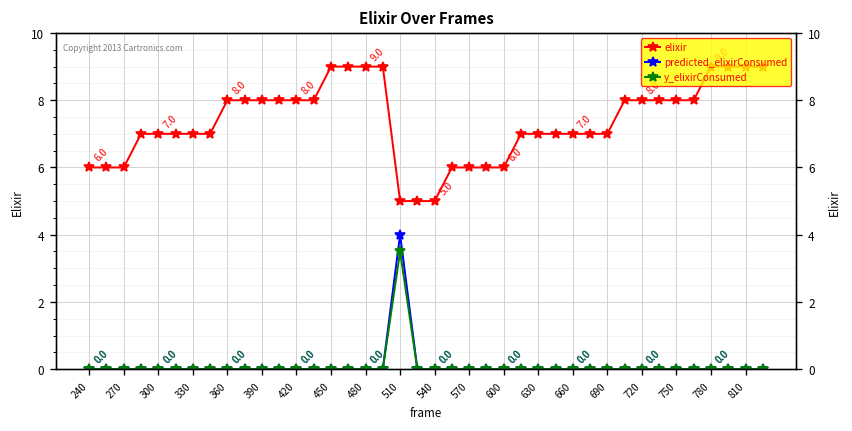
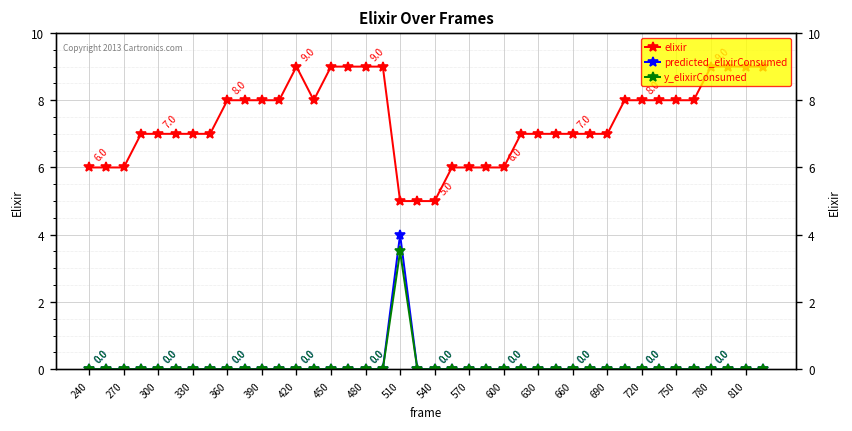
  {
    "elixir": {
-     "420": 8.0,
+     "420": 9.0,
      "540": 5.0,
      "600": 6.0
    },
    "predicted_elixirConsumed": {
      "510": 4.0
    },
    "y_elixirConsumed": {
      "510": 3.5
    }
  }
